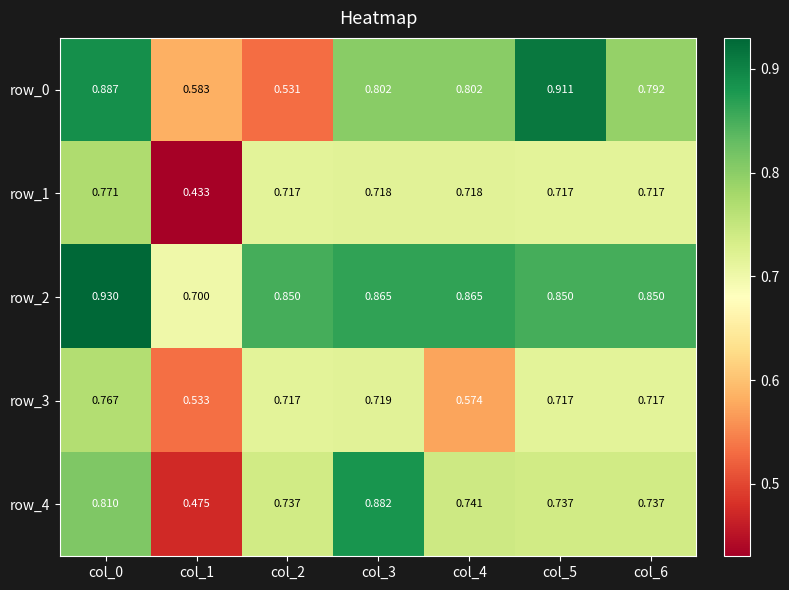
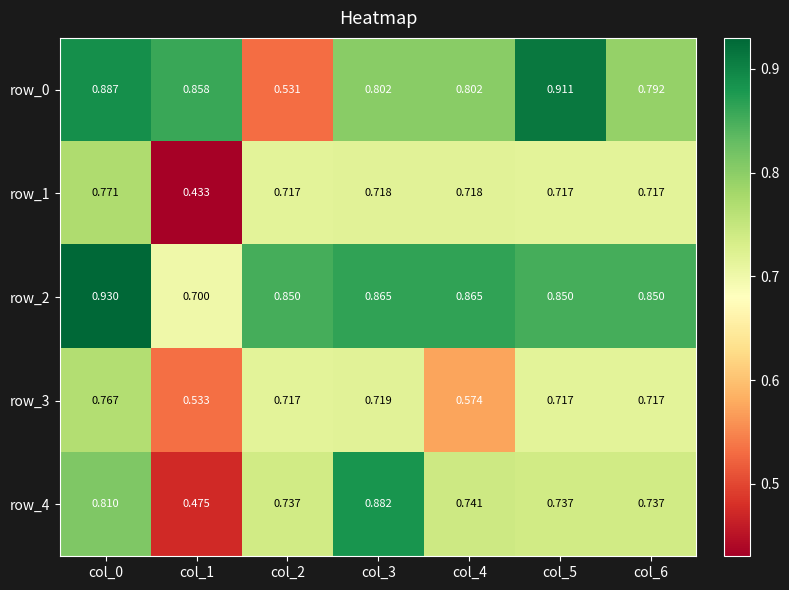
  {
    "row_0": {
      "col_0": 0.887,
-     "col_1": 0.583,
+     "col_1": 0.858,
      "col_2": 0.531,
      "col_3": 0.802,
      "col_4": 0.802,
      "col_5": 0.911,
      "col_6": 0.792
    },
    "row_1": {
      "col_0": 0.771,
      "col_1": 0.433,
      "col_2": 0.717,
      "col_3": 0.718,
      "col_4": 0.718,
      "col_5": 0.717,
      "col_6": 0.717
    },
    "row_2": {
      "col_0": 0.930,
      "col_1": 0.700,
      "col_2": 0.850,
      "col_3": 0.865,
      "col_4": 0.865,
      "col_5": 0.850,
      "col_6": 0.850
    },
    "row_3": {
      "col_0": 0.767,
      "col_1": 0.533,
      "col_2": 0.717,
      "col_3": 0.719,
      "col_4": 0.574,
      "col_5": 0.717,
      "col_6": 0.717
    },
    "row_4": {
      "col_0": 0.810,
      "col_1": 0.475,
      "col_2": 0.737,
      "col_3": 0.882,
      "col_4": 0.741,
      "col_5": 0.737,
      "col_6": 0.737
    }
  }
